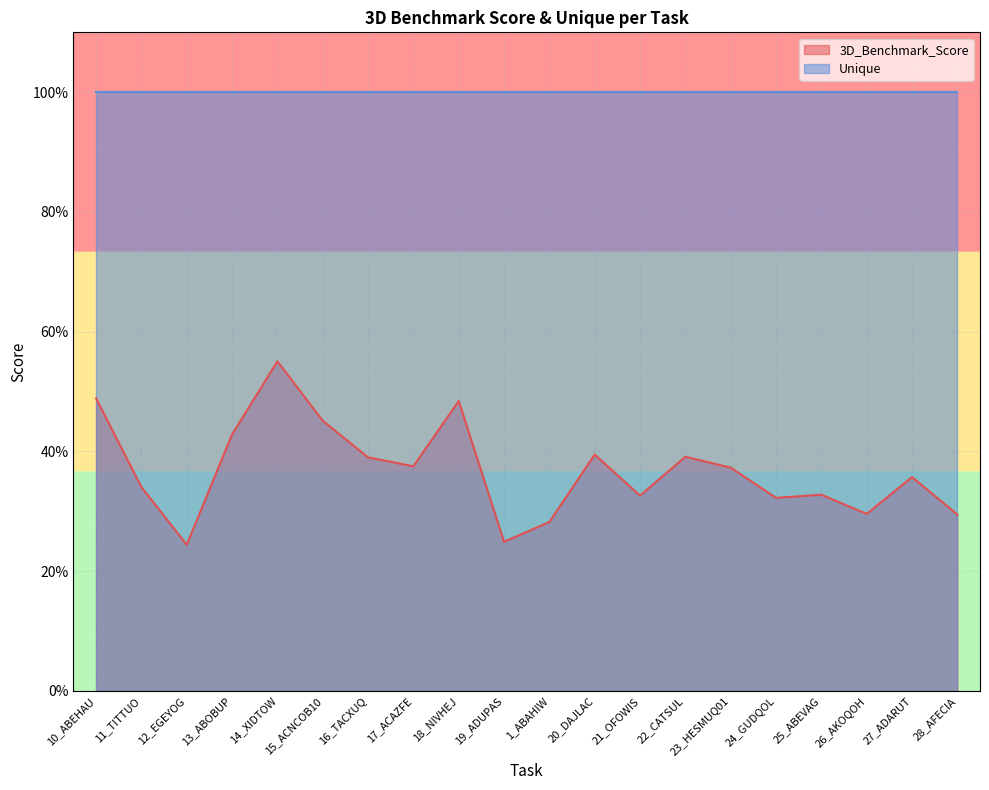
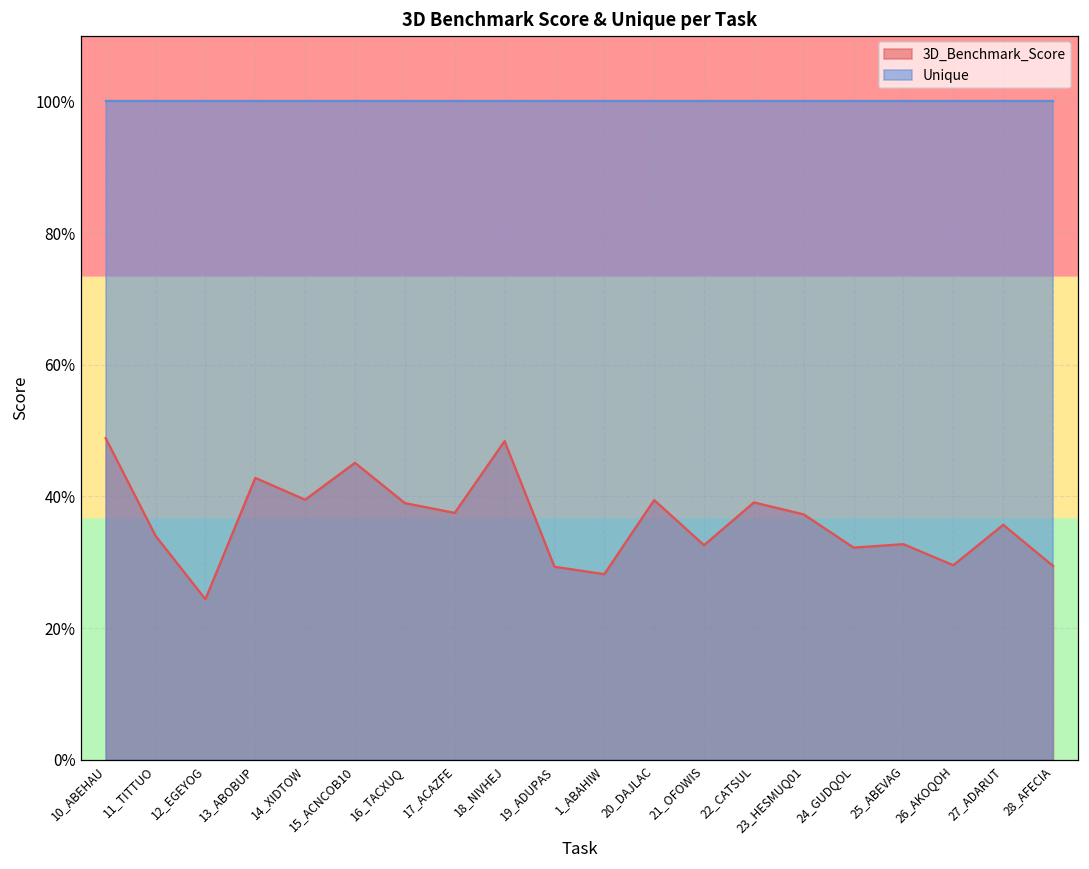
  {
    "3D_Benchmark_Score": {
      "10_ABEHAU": "49%",
      "11_TITTUO": "34%",
      "12_EGEYOG": "24%",
      "13_ABOBUP": "43%",
-     "14_XIDTOW": "55%",
+     "14_XIDTOW": "40%",
      "15_ACNCOB10": "45%",
      "16_TACXUQ": "39%",
      "17_ACAZFE": "38%",
      "18_NIVHEJ": "48%",
-     "19_ADUPAS": "25%",
+     "19_ADUPAS": "29%",
      "1_ABAHIW": "28%",
      "20_DAJLAC": "39%",
      "21_OFOWIS": "33%",
      "22_CATSUL": "39%",
      "23_HESMUQ01": "37%",
      "24_GUDQOL": "32%",
      "25_ABEVAG": "33%",
      "26_AKOQOH": "30%",
      "27_ADARUT": "36%",
      "28_AFECIA": "29%"
    },
    "Unique": {
      "10_ABEHAU": "100%",
      "11_TITTUO": "100%",
      "12_EGEYOG": "100%",
      "13_ABOBUP": "100%",
      "14_XIDTOW": "100%",
      "15_ACNCOB10": "100%",
      "16_TACXUQ": "100%",
      "17_ACAZFE": "100%",
      "18_NIVHEJ": "100%",
      "19_ADUPAS": "100%",
      "1_ABAHIW": "100%",
      "20_DAJLAC": "100%",
      "21_OFOWIS": "100%",
      "22_CATSUL": "100%",
      "23_HESMUQ01": "100%",
      "24_GUDQOL": "100%",
      "25_ABEVAG": "100%",
      "26_AKOQOH": "100%",
      "27_ADARUT": "100%",
      "28_AFECIA": "100%"
    }
  }
